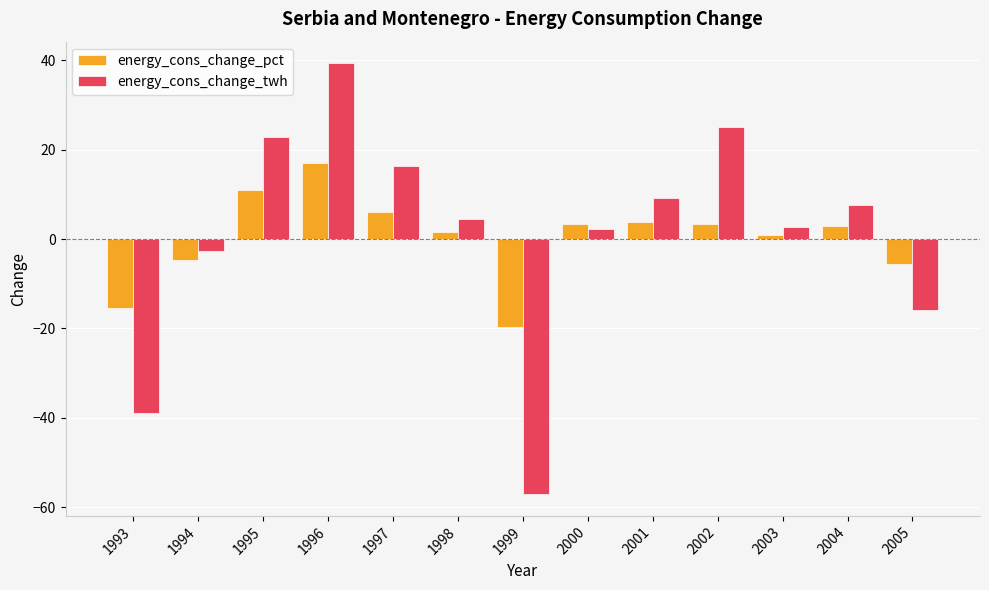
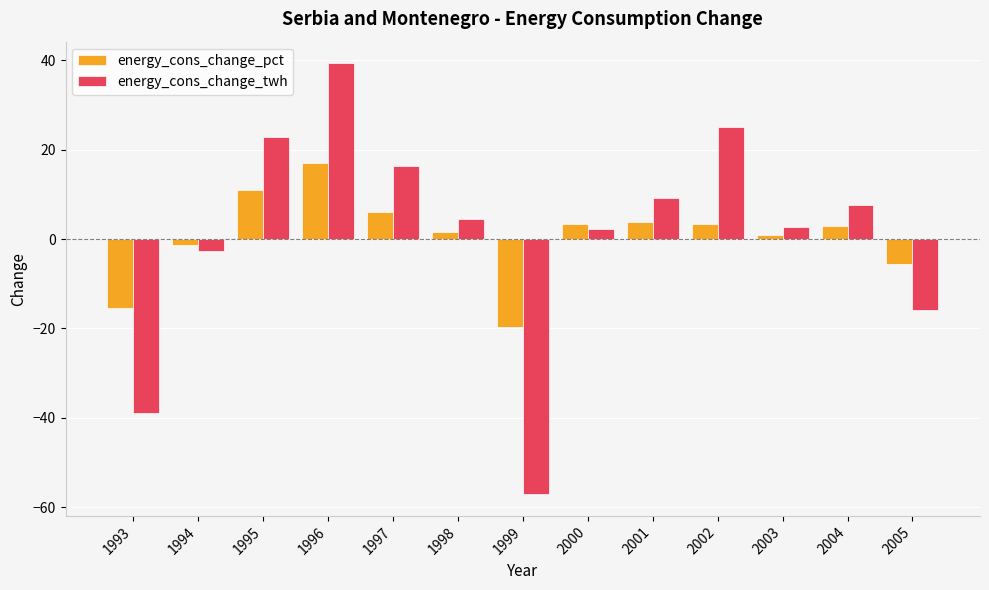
  {
    "energy_cons_change_pct": {
      "1993": -16,
-     "1994": -5,
+     "1994": -1,
      "1995": 11,
      "1996": 17,
      "1997": 6,
      "1998": 2,
      "1999": -20,
      "2000": 3,
      "2001": 4,
      "2002": 3,
      "2003": 1,
      "2004": 3,
      "2005": -6
    },
    "energy_cons_change_twh": {
      "1993": -39,
      "1994": -3,
      "1995": 23,
      "1996": 39,
      "1997": 16,
      "1998": 5,
      "1999": -57,
      "2000": 2,
      "2001": 9,
      "2002": 25,
      "2003": 3,
      "2004": 8,
      "2005": -16
    }
  }
